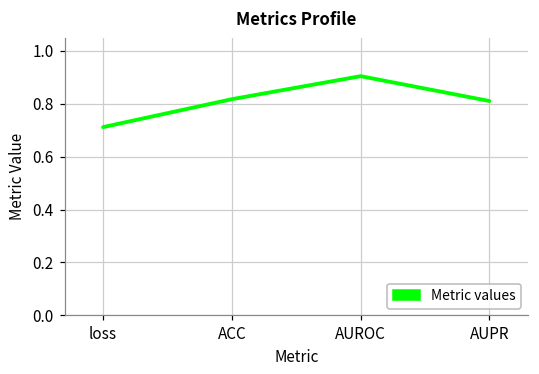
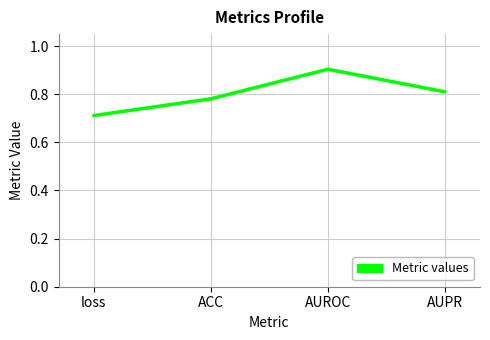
  {
    "loss": 0.71,
-   "ACC": 0.82,
+   "ACC": 0.78,
    "AUROC": 0.90,
    "AUPR": 0.81
  }
